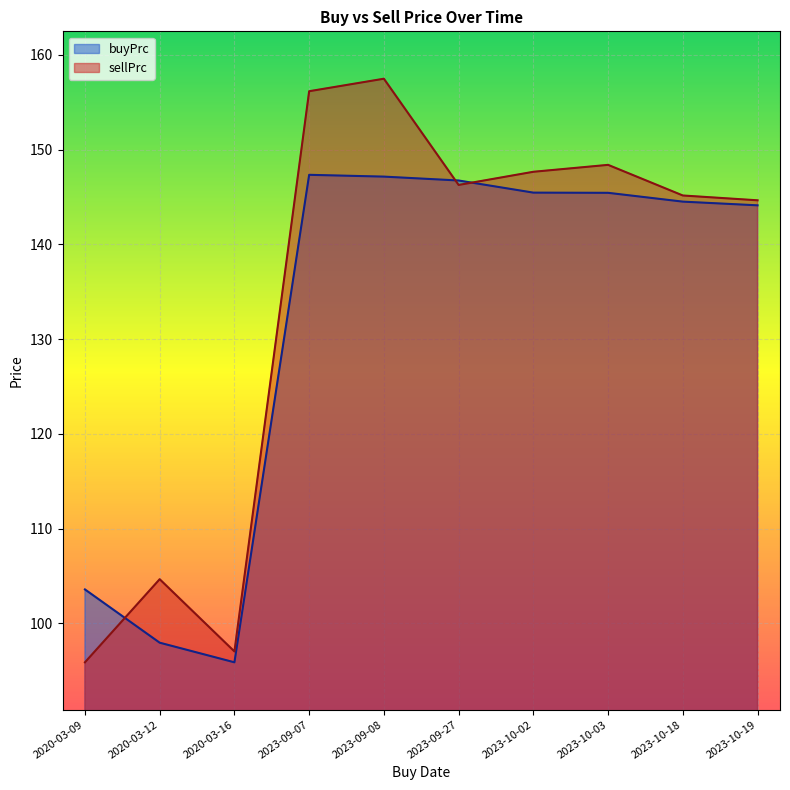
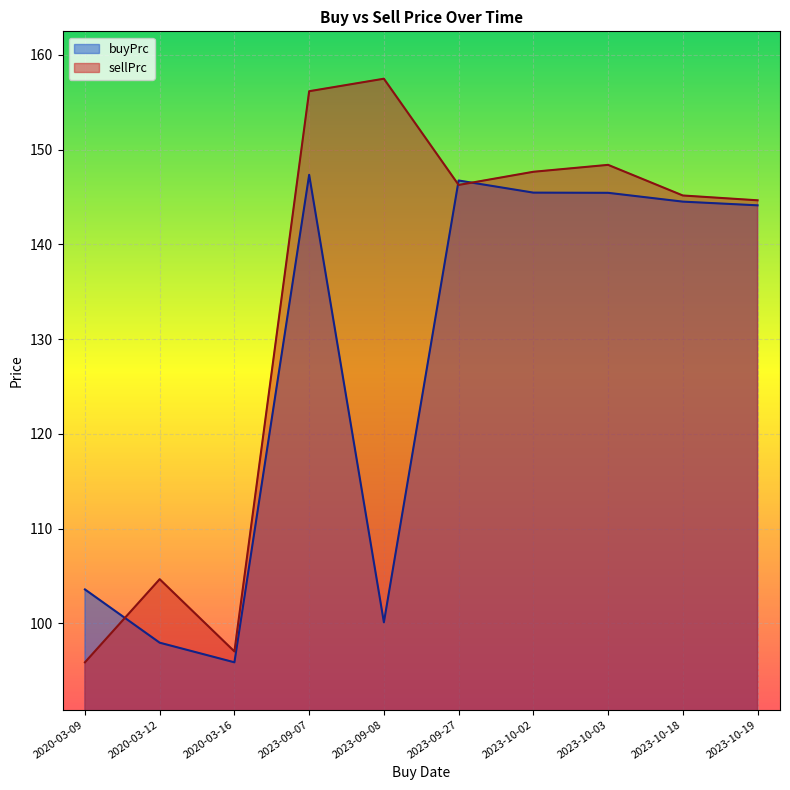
  {
    "buyPrc": {
      "2020-03-09": 104,
      "2020-03-12": 98,
      "2020-03-16": 96,
      "2023-09-07": 147,
-     "2023-09-08": 147,
+     "2023-09-08": 100,
      "2023-09-27": 147,
      "2023-10-02": 145,
      "2023-10-03": 145,
      "2023-10-18": 145,
      "2023-10-19": 144
    },
    "sellPrc": {
      "2020-03-09": 96,
      "2020-03-12": 105,
      "2020-03-16": 97,
      "2023-09-07": 156,
      "2023-09-08": 157,
      "2023-09-27": 146,
      "2023-10-02": 148,
      "2023-10-03": 148,
      "2023-10-18": 145,
      "2023-10-19": 145
    }
  }
